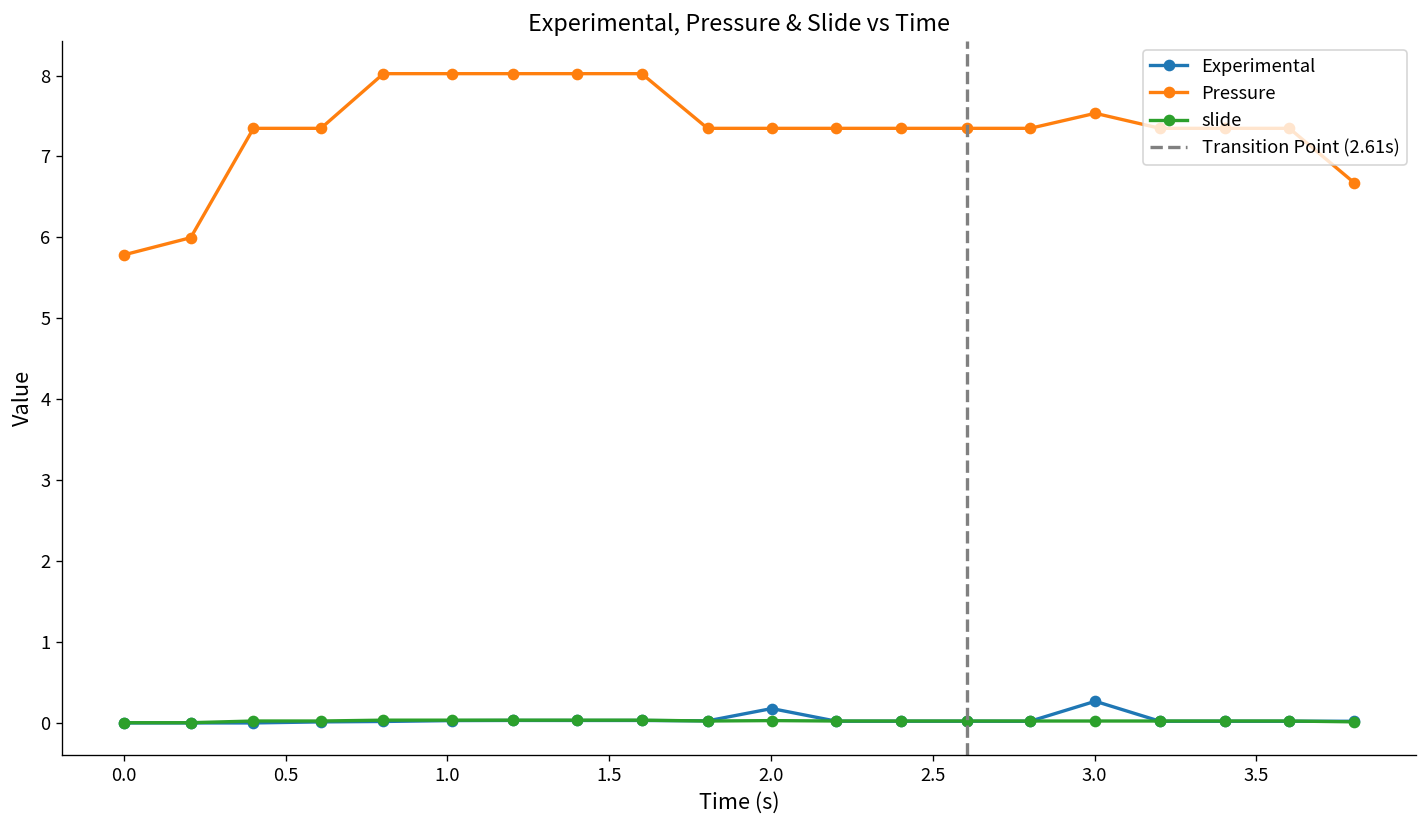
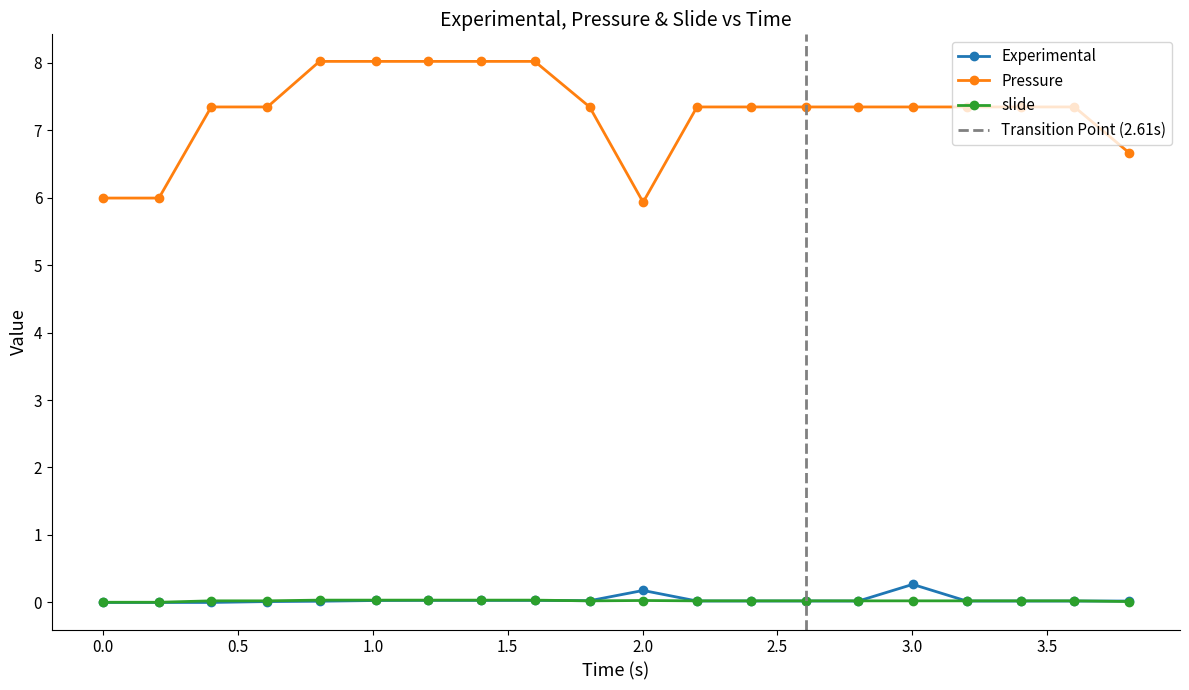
  {
    "Experimental": {
      "2.0": 0.2,
      "3.0": 0.3
    },
    "Pressure": {
-     "0.0": 5.8,
-     "2.0": 7.3,
-     "3.0": 7.5
+     "0.0": 6.0,
+     "2.0": 5.9,
+     "3.0": 7.3
    },
    "slide": {
      "2.0": 0.0,
      "3.0": 0.0
    }
  }
